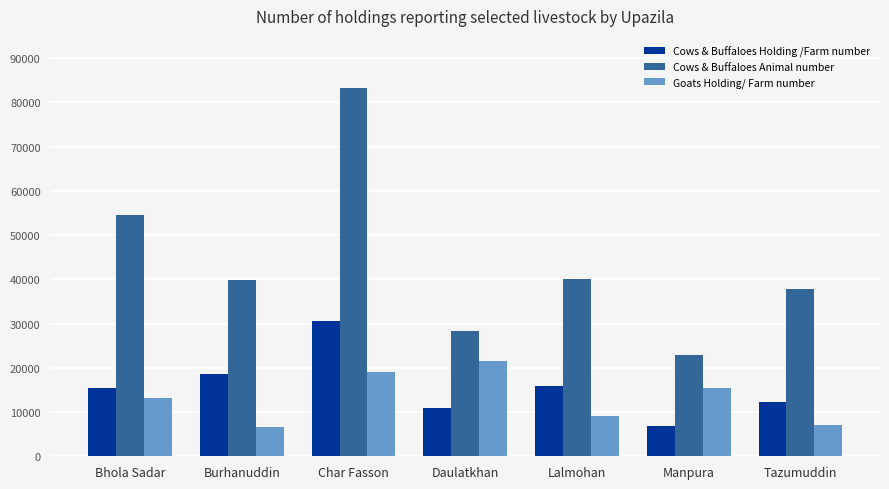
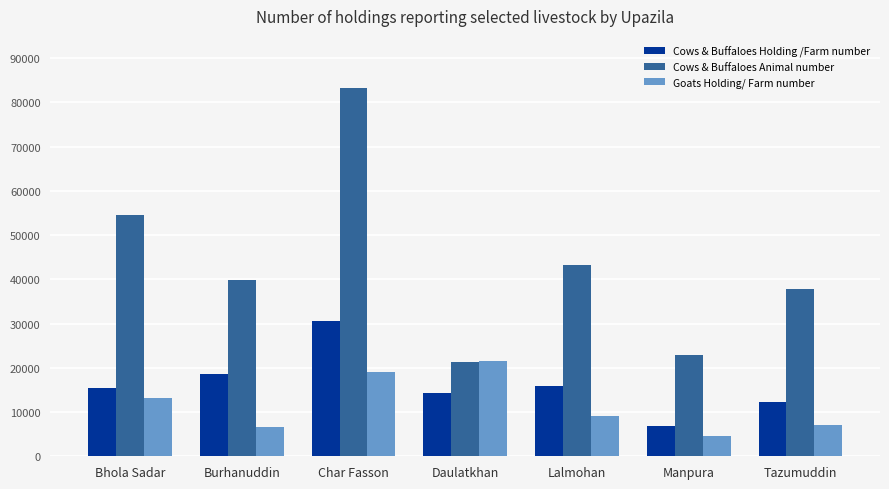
  {
    "Cows & Buffaloes Holding /Farm number": {
      "Bhola Sadar": 15000,
      "Burhanuddin": 19000,
      "Char Fasson": 31000,
-     "Daulatkhan": 11000,
+     "Daulatkhan": 14000,
      "Lalmohan": 16000,
      "Manpura": 7000,
      "Tazumuddin": 12000
    },
    "Cows & Buffaloes Animal number": {
      "Bhola Sadar": 55000,
      "Burhanuddin": 40000,
      "Char Fasson": 83000,
-     "Daulatkhan": 28000,
-     "Lalmohan": 40000,
+     "Daulatkhan": 21000,
+     "Lalmohan": 43000,
      "Manpura": 23000,
      "Tazumuddin": 38000
    },
    "Goats Holding/ Farm number": {
      "Bhola Sadar": 13000,
      "Burhanuddin": 7000,
      "Char Fasson": 19000,
      "Daulatkhan": 21000,
      "Lalmohan": 9000,
-     "Manpura": 16000,
+     "Manpura": 5000,
      "Tazumuddin": 7000
    }
  }
